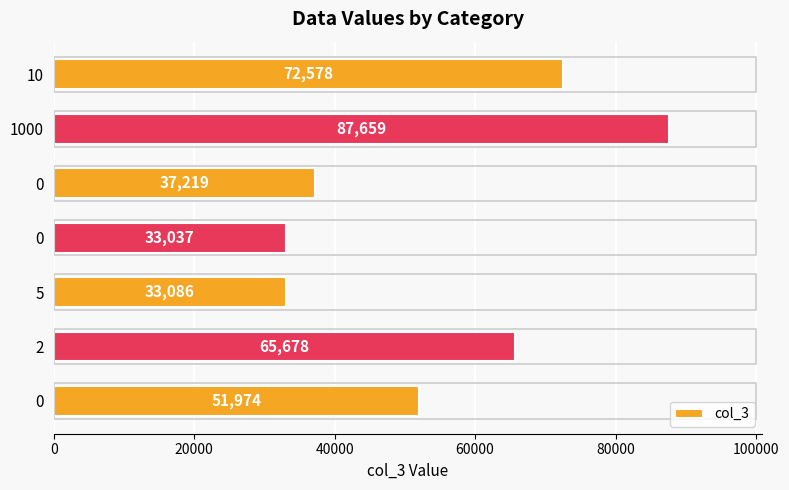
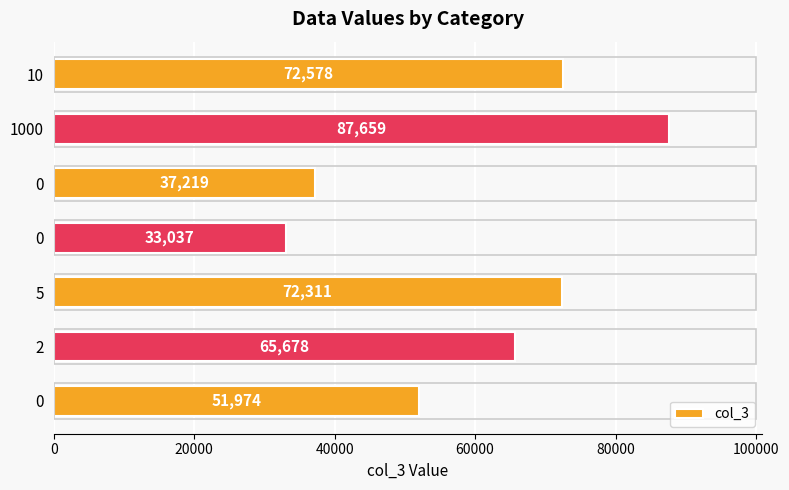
  {
    "10": "72,578",
    "1000": "87,659",
-   "5": "33,086",
+   "5": "72,311",
    "2": "65,678"
  }
